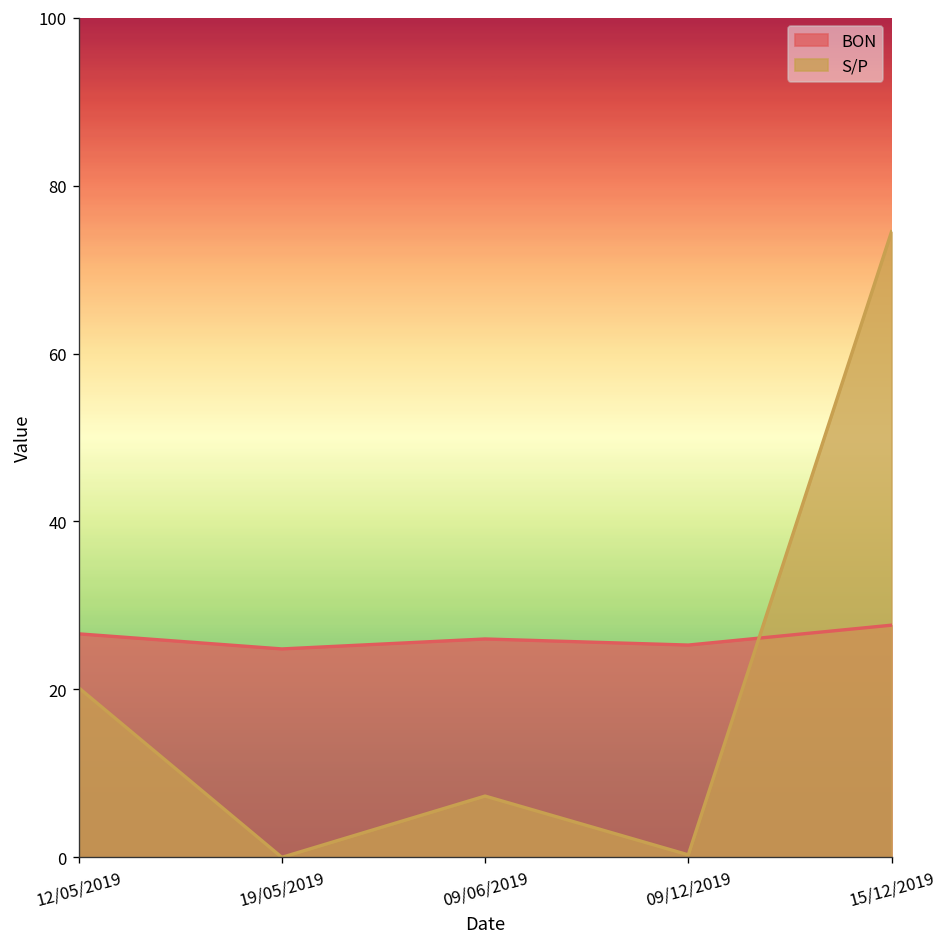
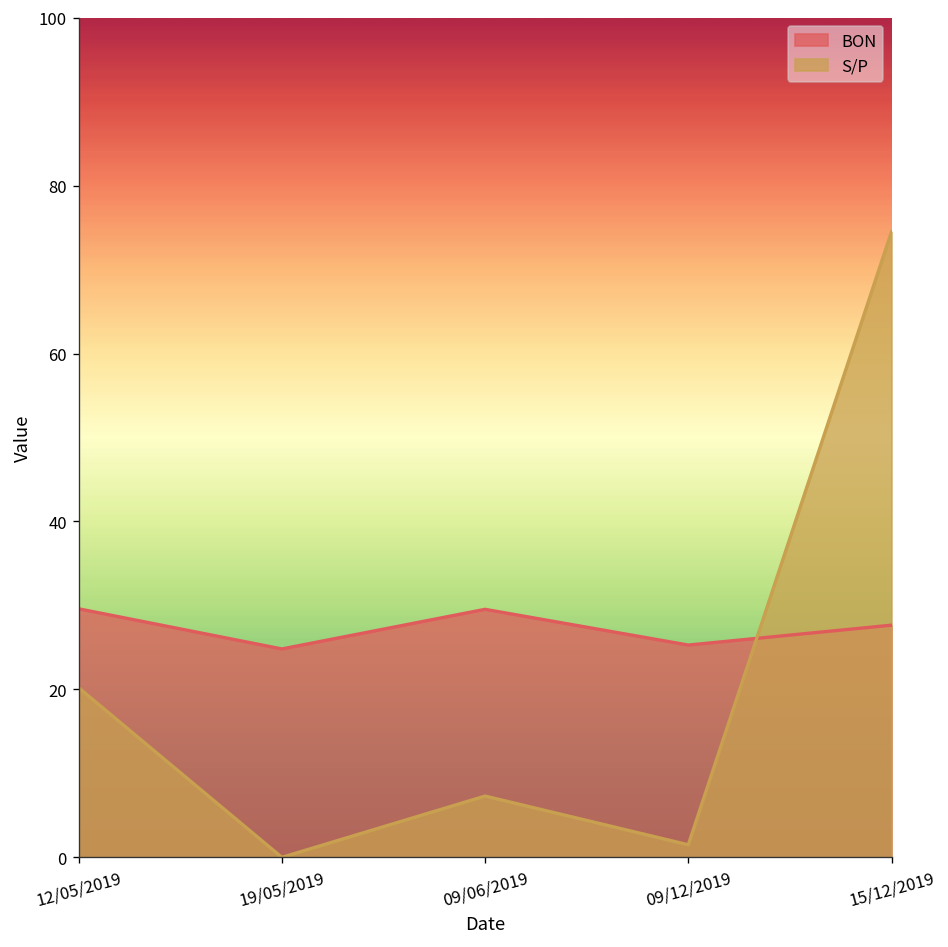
  {
    "BON": {
-     "12/05/2019": 27,
+     "12/05/2019": 30,
      "19/05/2019": 25,
-     "09/06/2019": 26,
+     "09/06/2019": 30,
      "09/12/2019": 25,
      "15/12/2019": 28
    },
    "S/P": {
      "12/05/2019": 20,
      "19/05/2019": 0,
      "09/06/2019": 7,
-     "09/12/2019": 0,
+     "09/12/2019": 2,
      "15/12/2019": 75
    }
  }
